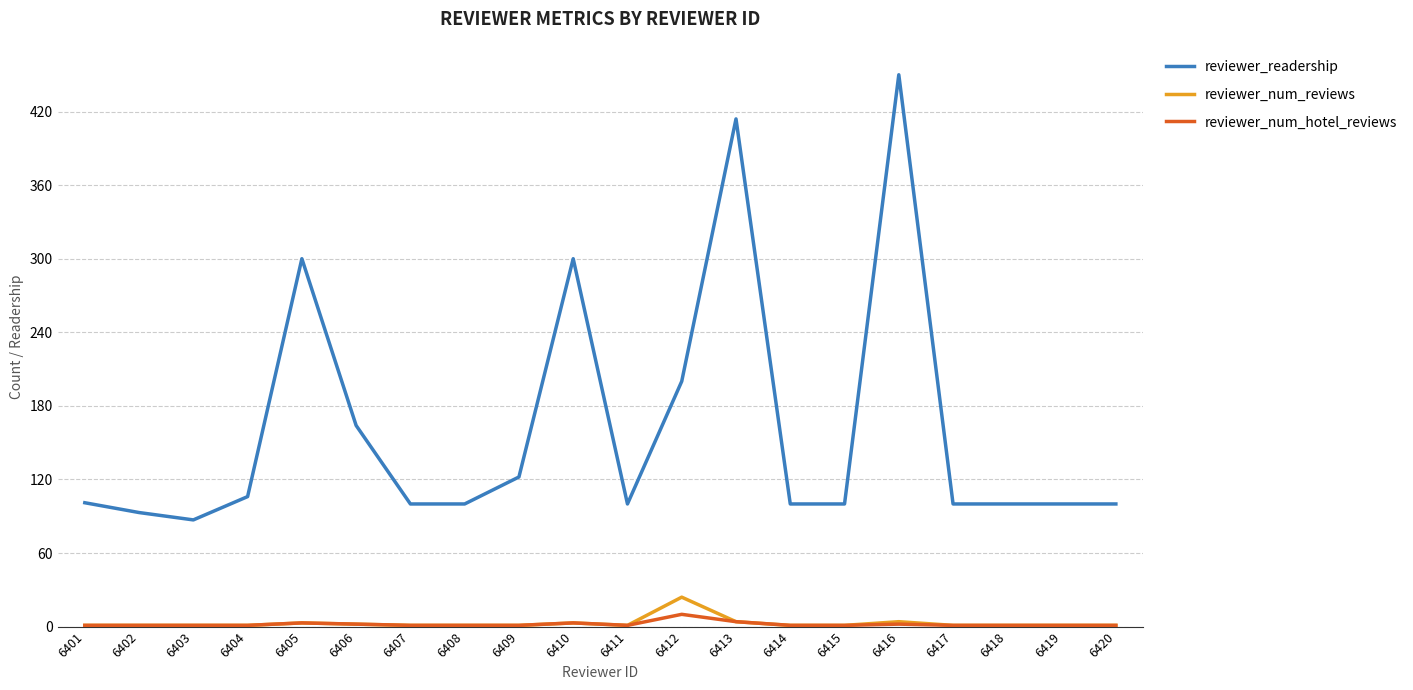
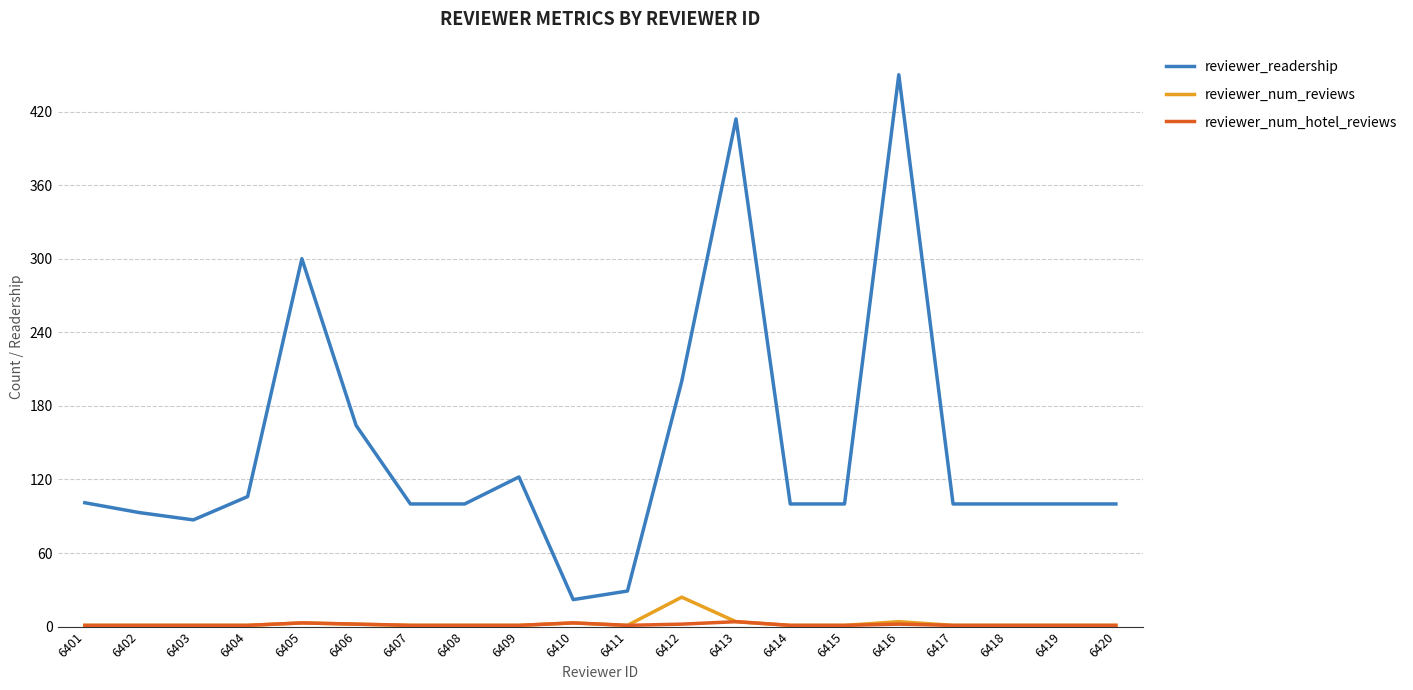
  {
    "reviewer_readership": {
      "6401": 101,
      "6402": 93,
      "6403": 87,
      "6404": 106,
      "6405": 300,
      "6406": 164,
      "6407": 100,
      "6408": 100,
      "6409": 122,
-     "6410": 300,
-     "6411": 100,
+     "6410": 22,
+     "6411": 29,
      "6412": 200,
      "6413": 414,
      "6414": 100,
      "6415": 100,
      "6416": 450,
      "6417": 100,
      "6418": 100,
      "6419": 100,
      "6420": 100
    },
    "reviewer_num_reviews": {
      "6412": 24
    },
    "reviewer_num_hotel_reviews": {
-     "6412": 10
+     "6412": 2
    }
  }
